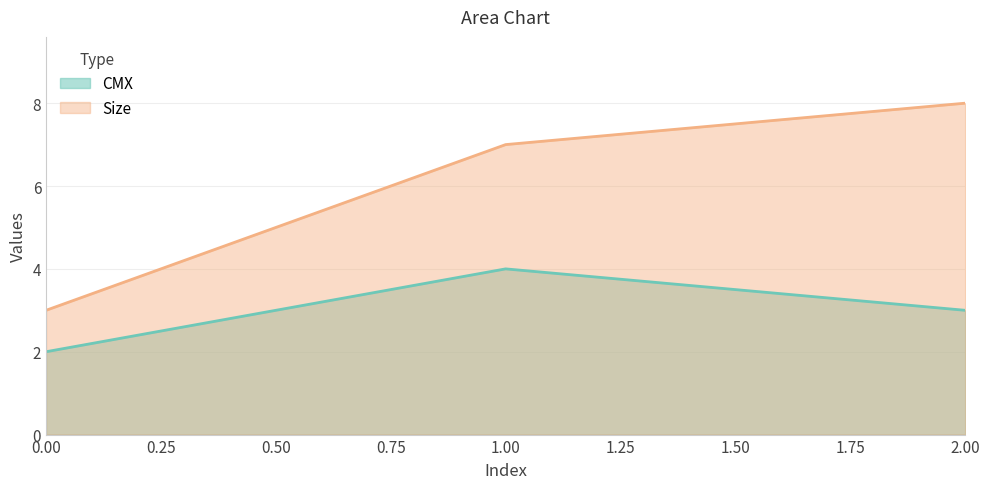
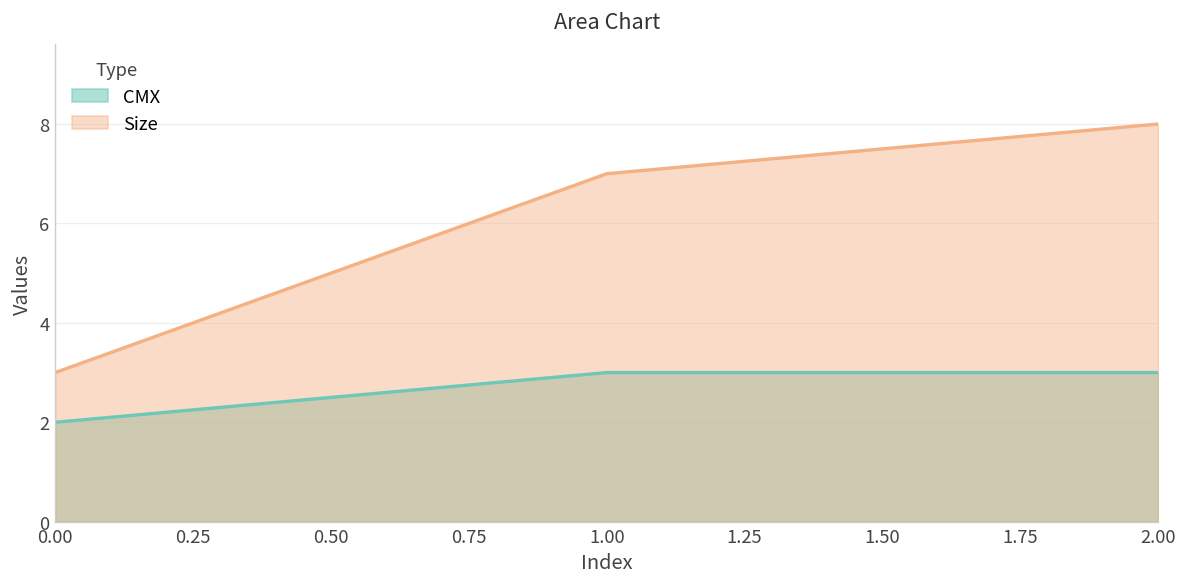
  {
    "CMX": {
      "0.00": 2,
-     "1.00": 4,
+     "1.00": 3,
      "2.00": 3
    },
    "Size": {
      "0.00": 3,
      "1.00": 7,
      "2.00": 8
    }
  }
